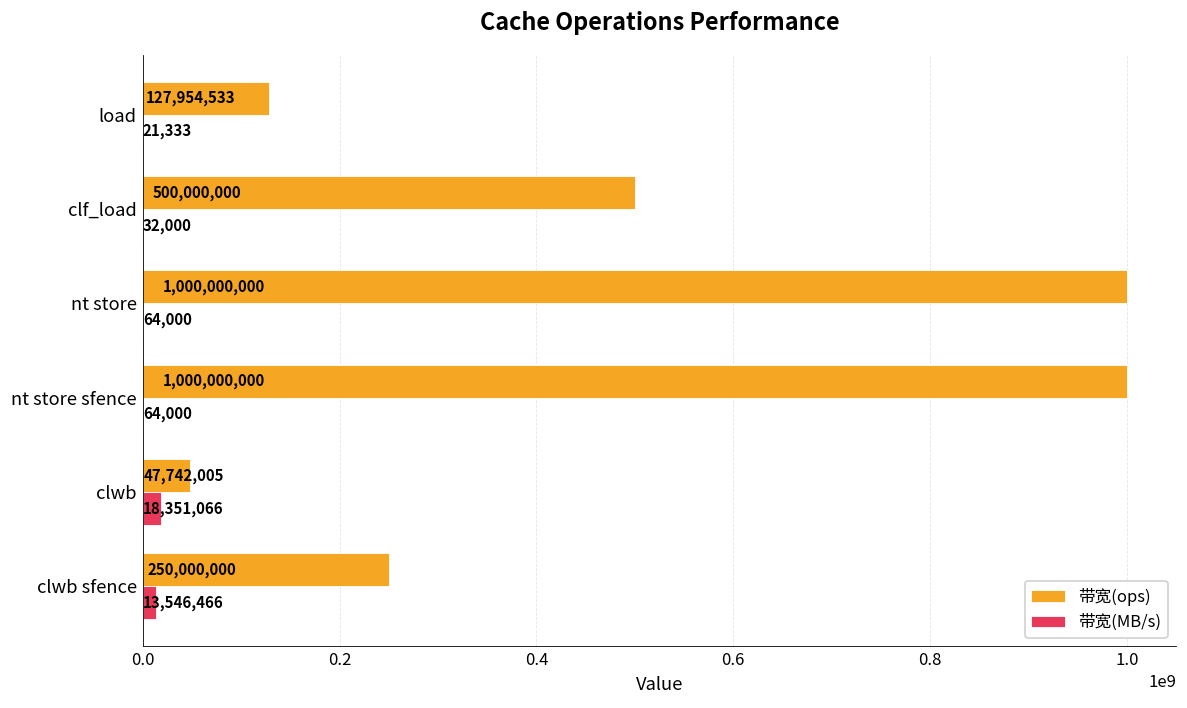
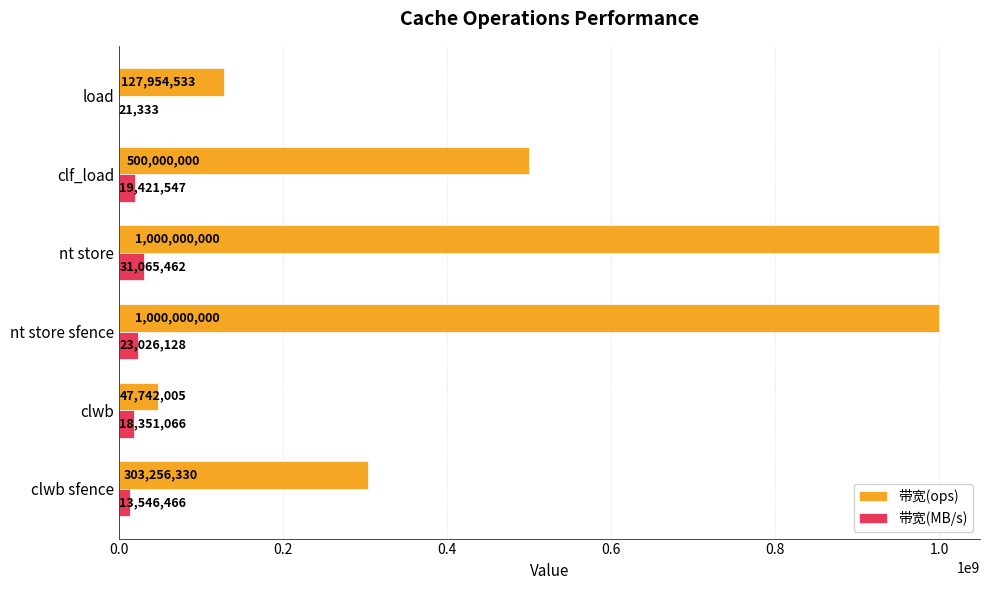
  {
    "带宽(ops)": {
      "load": "127,954,533",
      "clf_load": "500,000,000",
      "nt store": "1,000,000,000",
      "nt store sfence": "1,000,000,000",
      "clwb": "47,742,005",
-     "clwb sfence": "250,000,000"
+     "clwb sfence": "303,256,330"
    },
    "带宽(MB/s)": {
      "load": "21,333",
-     "clf_load": "32,000",
-     "nt store": "64,000",
-     "nt store sfence": "64,000",
+     "clf_load": "19,421,547",
+     "nt store": "31,065,462",
+     "nt store sfence": "23,026,128",
      "clwb": "18,351,066",
      "clwb sfence": "13,546,466"
    }
  }
